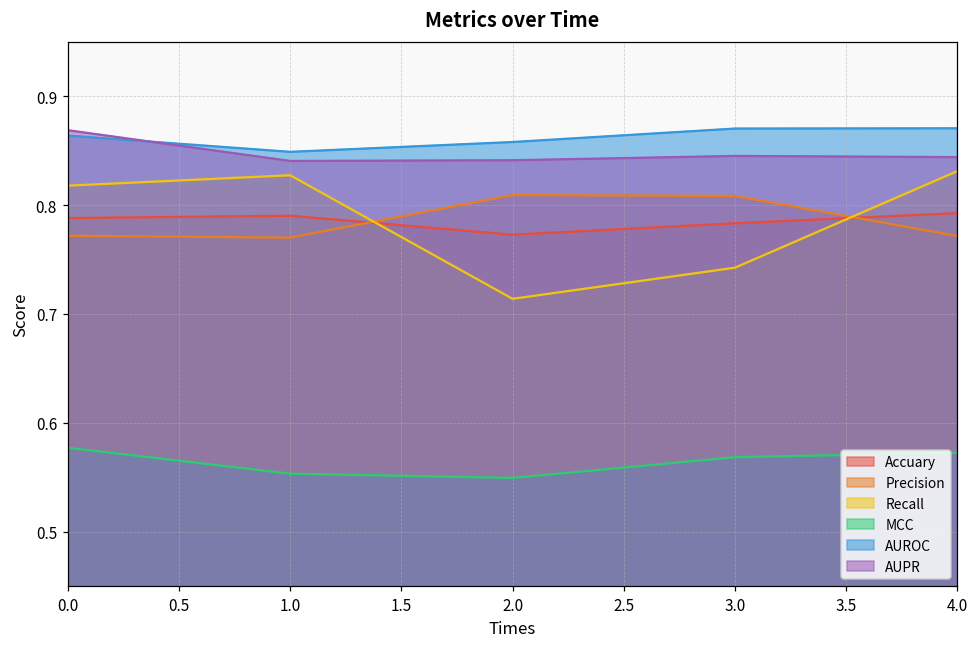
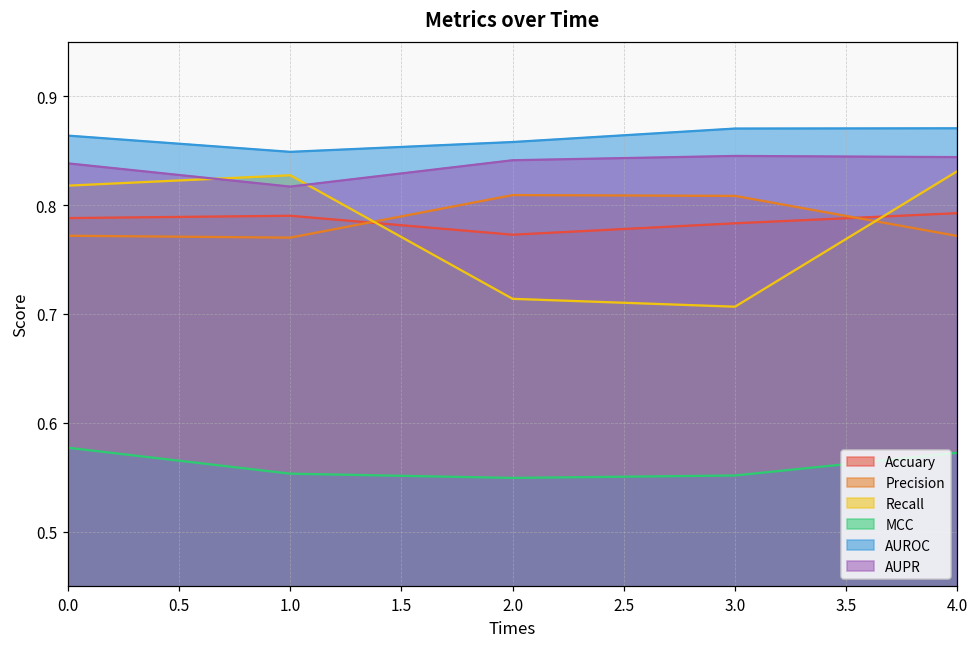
  {
    "Recall": {
      "0.0": 0.82,
      "1.0": 0.83,
      "2.0": 0.71,
-     "3.0": 0.74,
+     "3.0": 0.71,
      "4.0": 0.83
    },
    "MCC": {
      "0.0": 0.58,
      "1.0": 0.55,
      "2.0": 0.55,
-     "3.0": 0.57,
+     "3.0": 0.55,
      "4.0": 0.57
    },
    "AUROC": {
      "0.0": 0.86,
      "1.0": 0.85,
      "2.0": 0.86,
      "3.0": 0.87,
      "4.0": 0.87
    },
    "AUPR": {
-     "0.0": 0.87,
-     "1.0": 0.84,
+     "0.0": 0.84,
+     "1.0": 0.82,
      "2.0": 0.84,
      "3.0": 0.85,
      "4.0": 0.84
    }
  }
